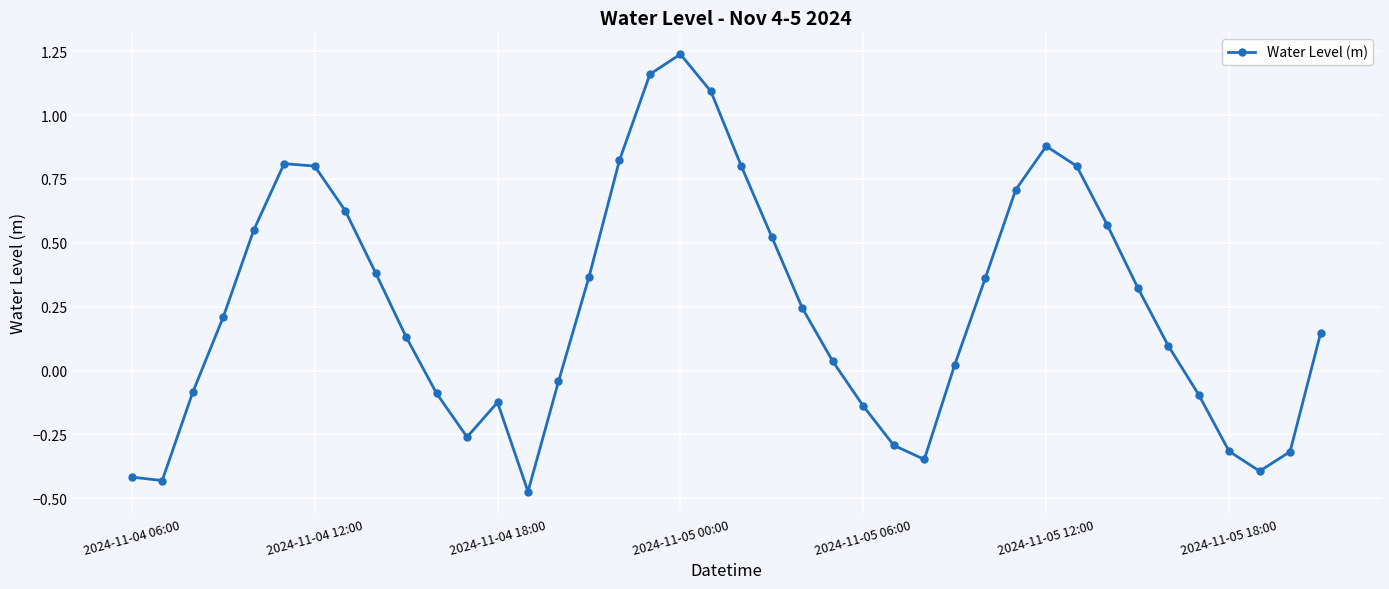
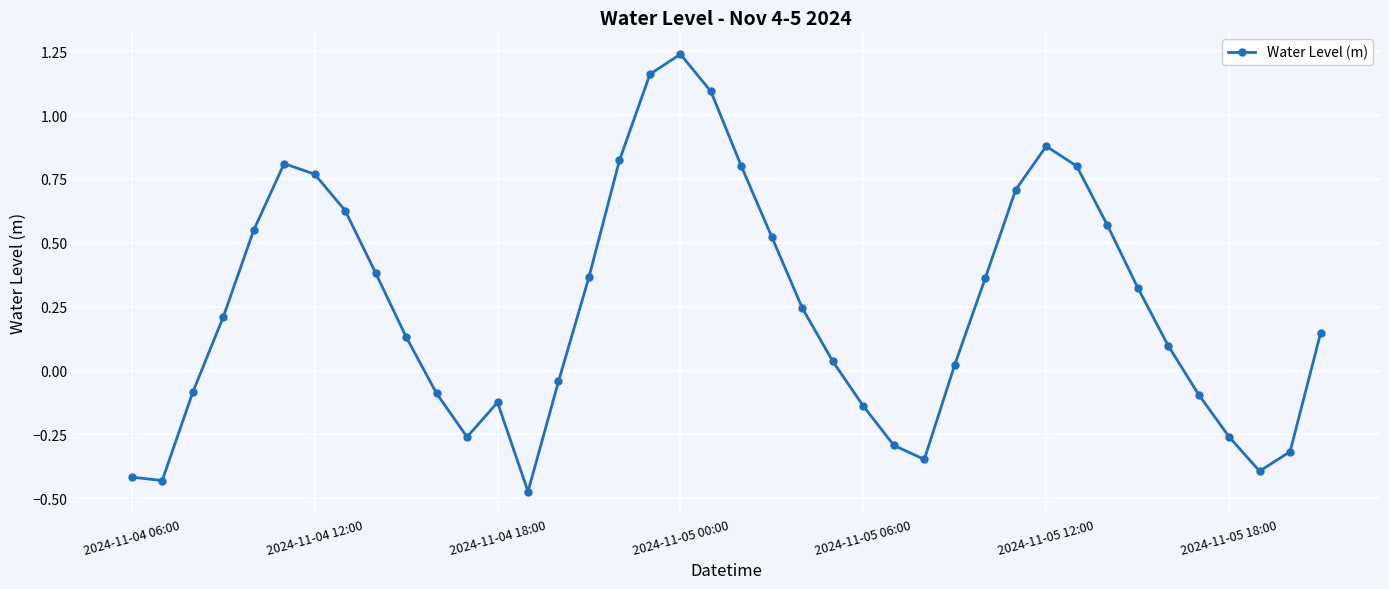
  {
    "2024-11-04 06:00": -0.42,
-   "2024-11-04 12:00": 0.80,
+   "2024-11-04 12:00": 0.77,
    "2024-11-04 18:00": -0.12,
    "2024-11-05 00:00": 1.24,
    "2024-11-05 06:00": -0.14,
    "2024-11-05 12:00": 0.88,
-   "2024-11-05 18:00": -0.32
+   "2024-11-05 18:00": -0.26
  }
